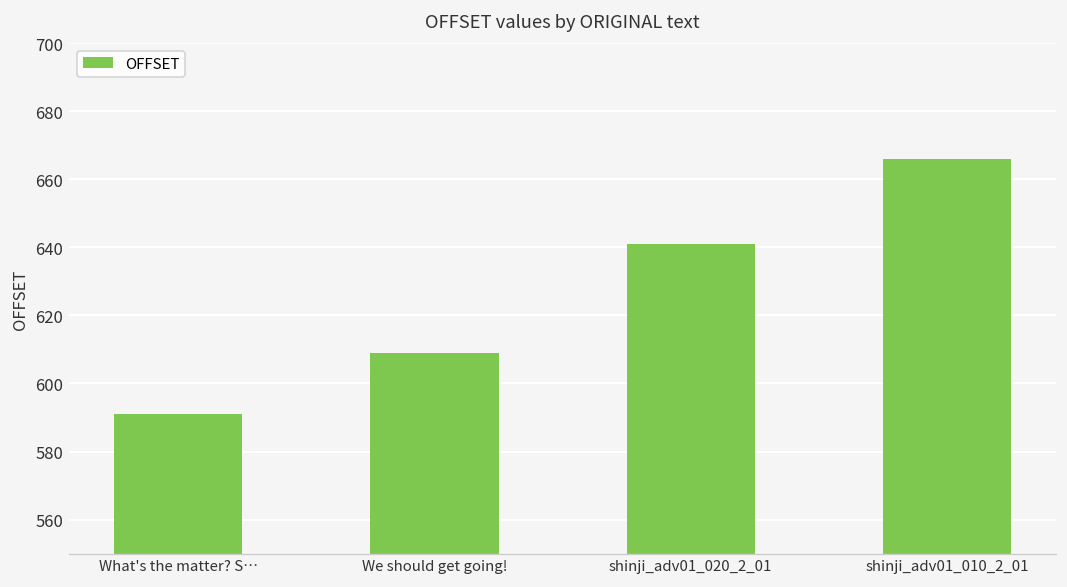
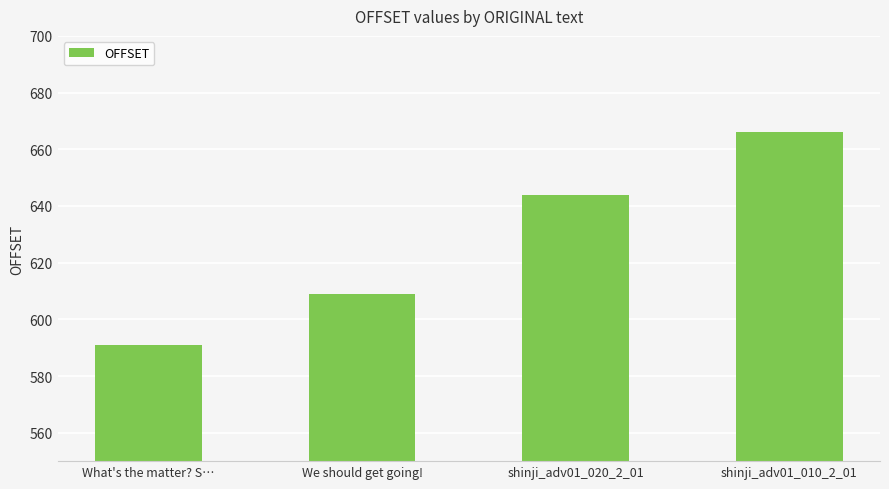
  {
    "What's the matter? S…": 591,
    "We should get going!": 609,
-   "shinji_adv01_020_2_01": 641,
+   "shinji_adv01_020_2_01": 644,
    "shinji_adv01_010_2_01": 666
  }
